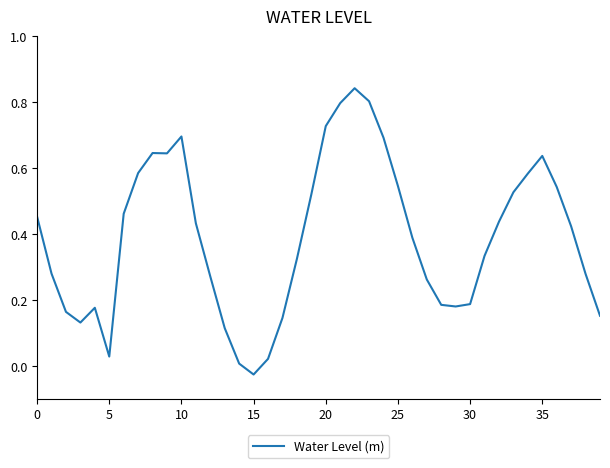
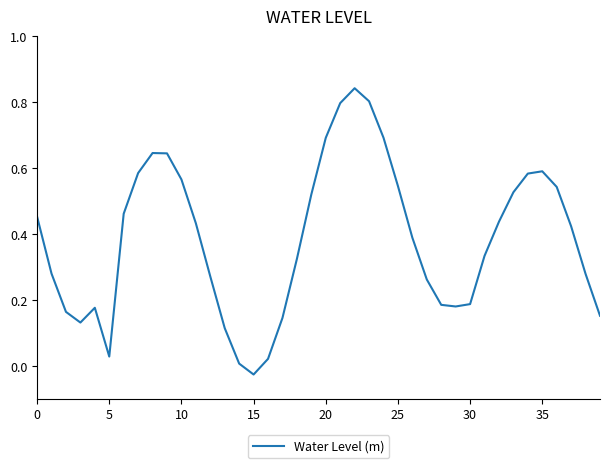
  {
    "0": 0.45,
    "5": 0.03,
-   "10": 0.70,
+   "10": 0.57,
    "15": -0.03,
-   "20": 0.73,
+   "20": 0.69,
    "25": 0.55,
    "30": 0.19,
-   "35": 0.64
+   "35": 0.59
  }
